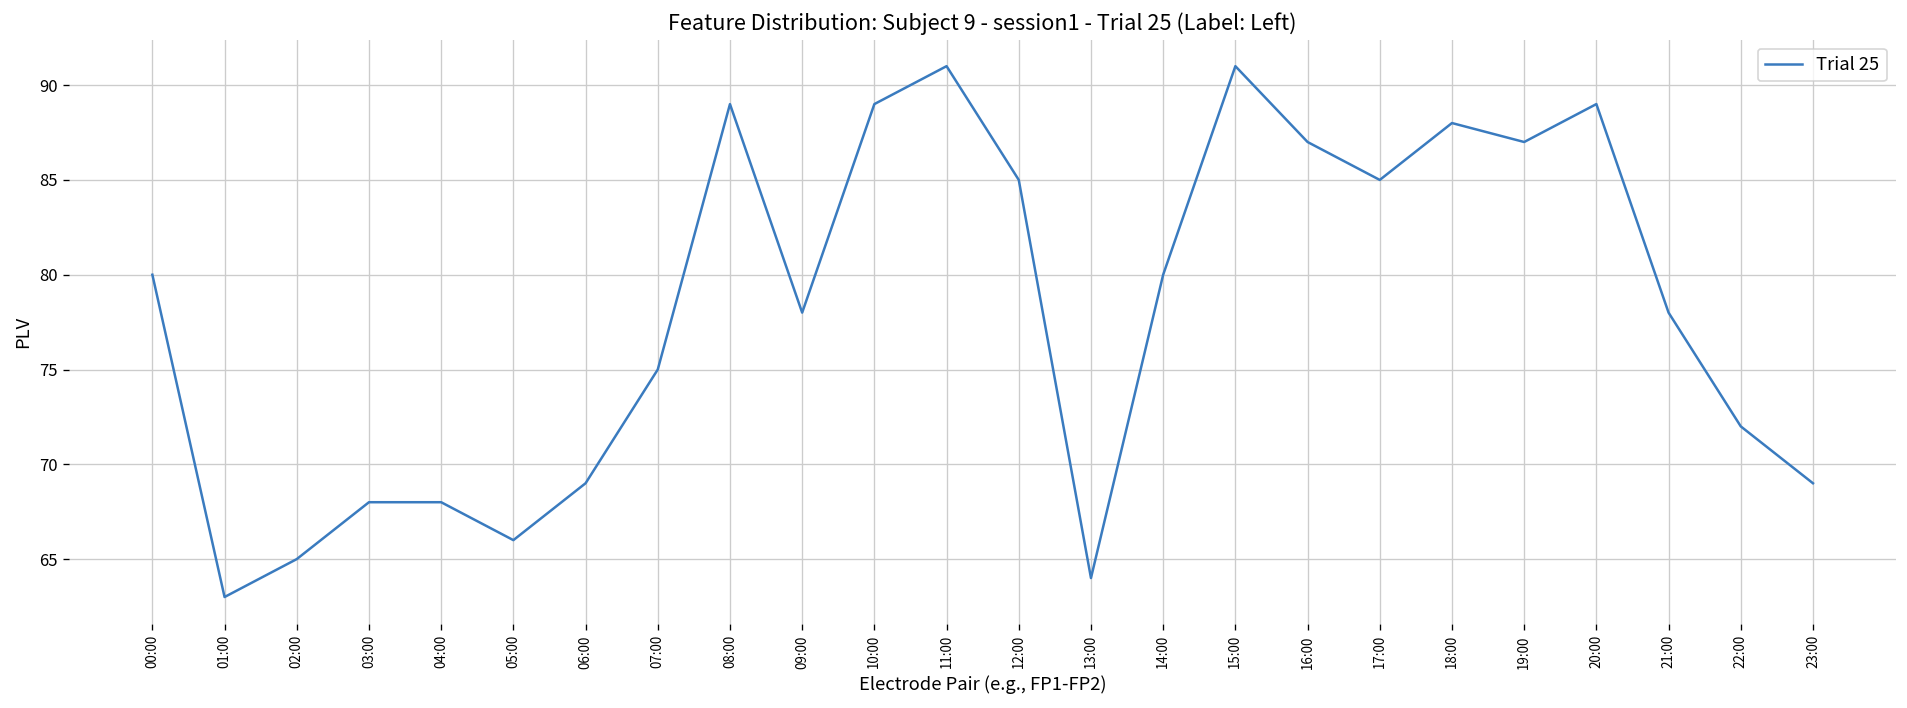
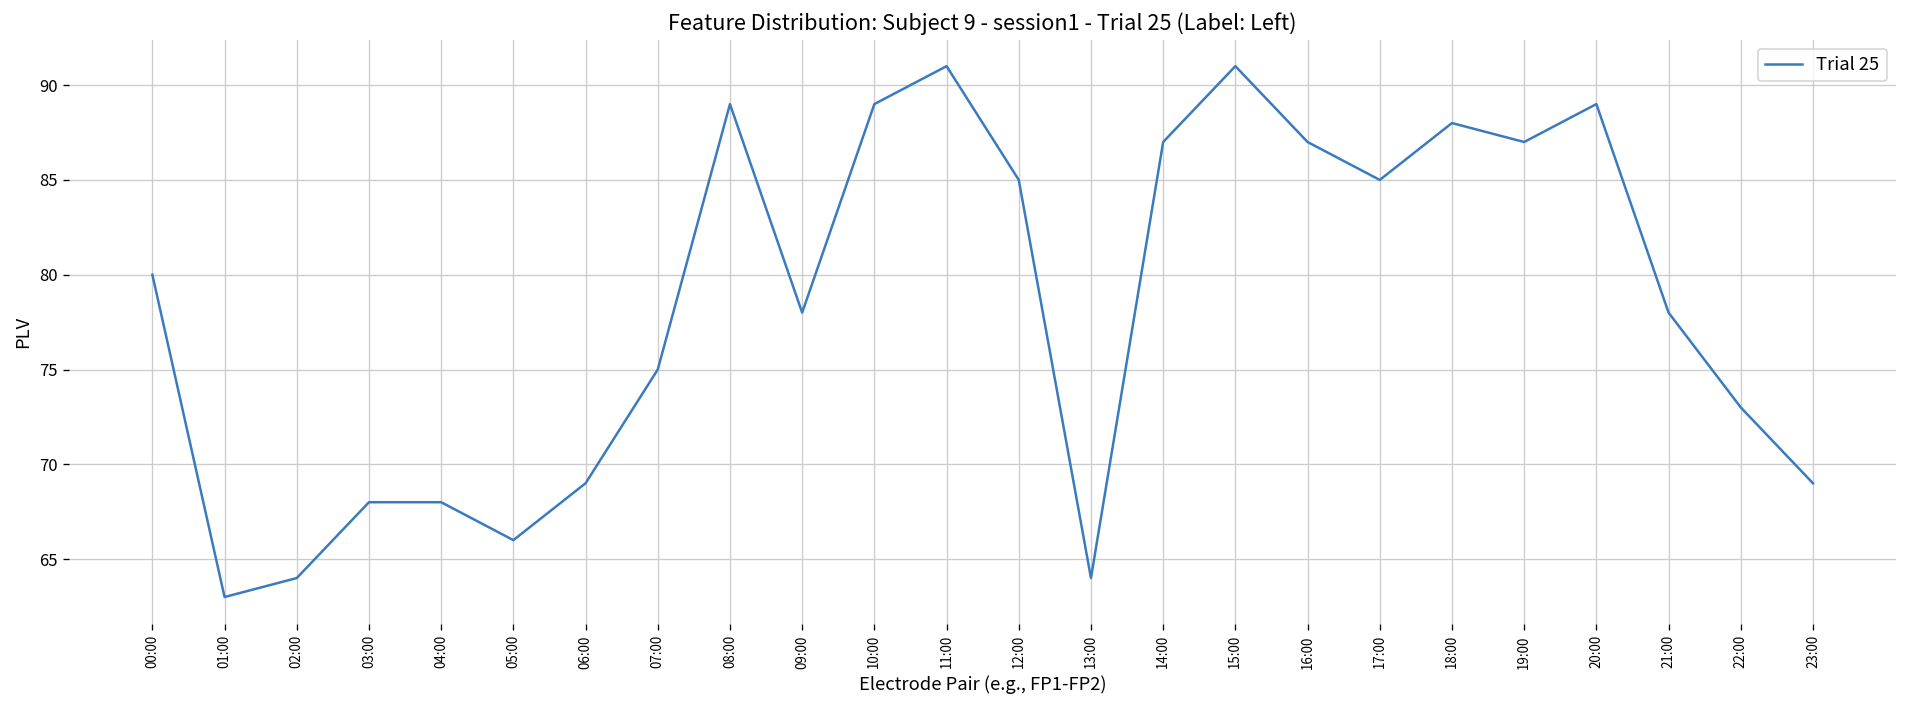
  {
    "00:00": 80,
    "01:00": 63,
-   "02:00": 65,
+   "02:00": 64,
    "03:00": 68,
    "04:00": 68,
    "05:00": 66,
    "06:00": 69,
    "07:00": 75,
    "08:00": 89,
    "09:00": 78,
    "10:00": 89,
    "11:00": 91,
    "12:00": 85,
    "13:00": 64,
-   "14:00": 80,
+   "14:00": 87,
    "15:00": 91,
    "16:00": 87,
    "17:00": 85,
    "18:00": 88,
    "19:00": 87,
    "20:00": 89,
    "21:00": 78,
-   "22:00": 72,
+   "22:00": 73,
    "23:00": 69
  }
